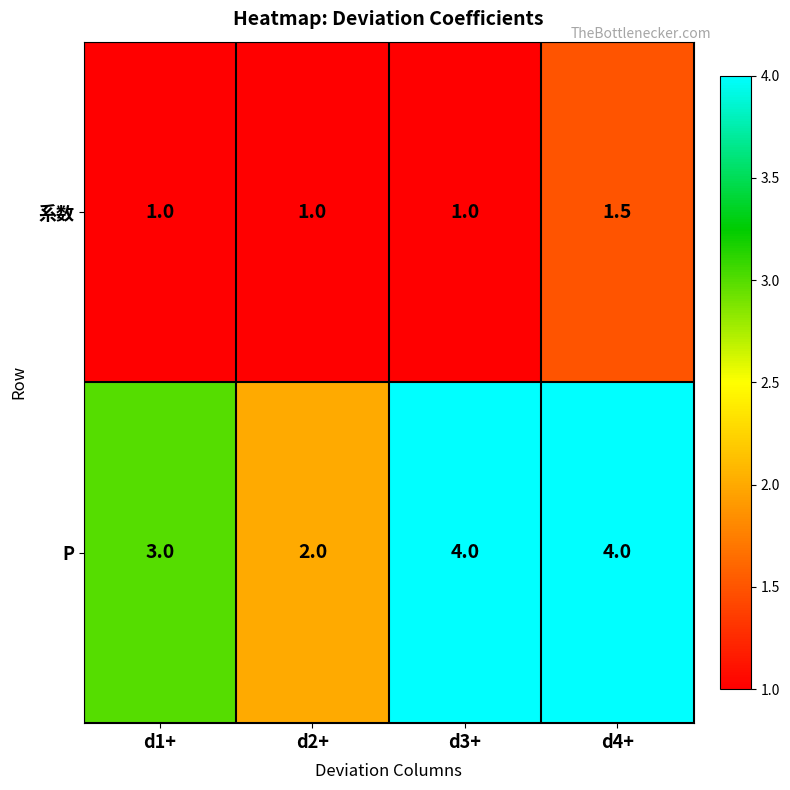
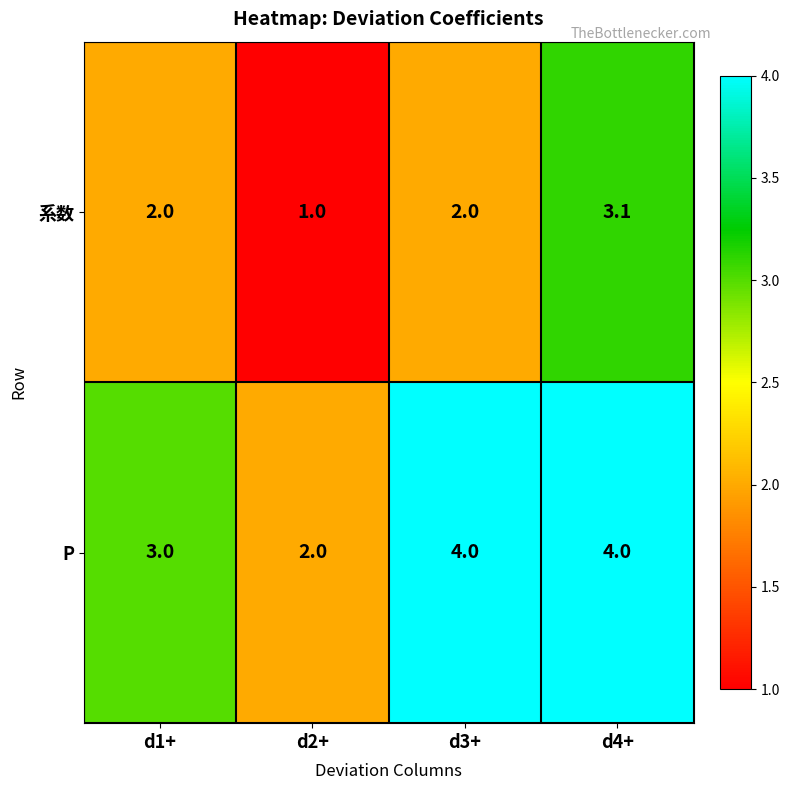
  {
    "系数": {
-     "d1+": 1.0,
+     "d1+": 2.0,
      "d2+": 1.0,
-     "d3+": 1.0,
-     "d4+": 1.5
+     "d3+": 2.0,
+     "d4+": 3.1
    },
    "P": {
      "d1+": 3.0,
      "d2+": 2.0,
      "d3+": 4.0,
      "d4+": 4.0
    }
  }
